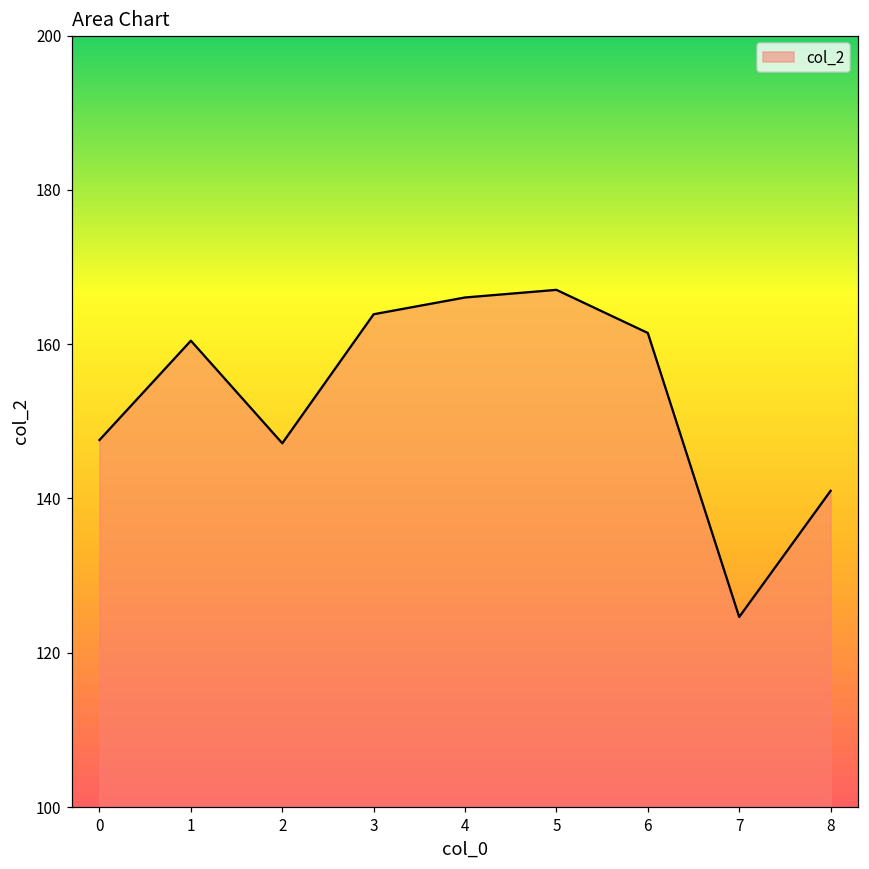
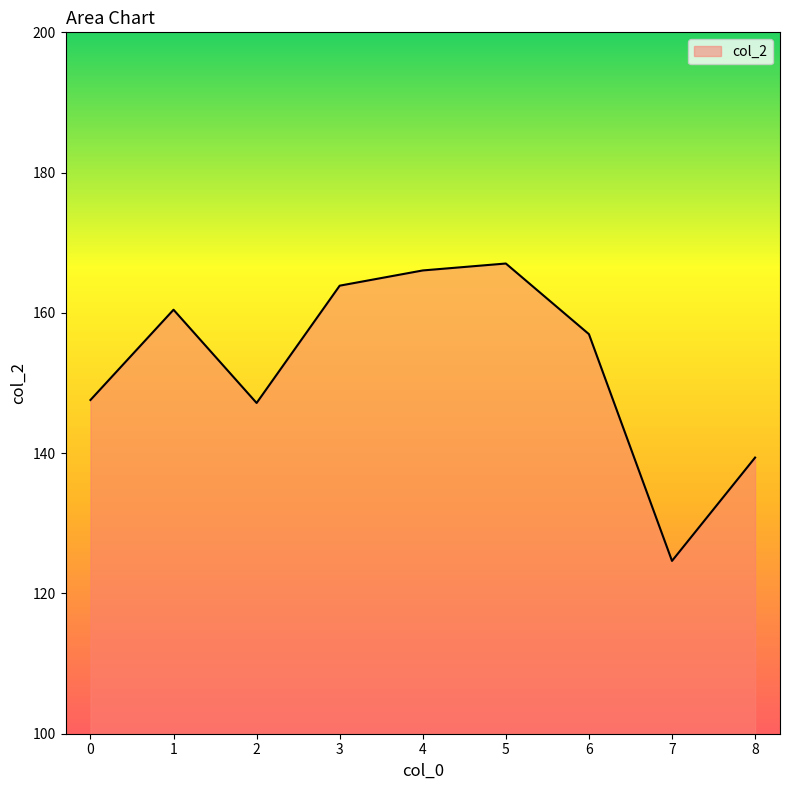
  {
    "0": 148,
    "1": 160,
    "2": 147,
    "3": 164,
    "4": 166,
    "5": 167,
-   "6": 161,
+   "6": 157,
    "7": 125,
-   "8": 141
+   "8": 139
  }
